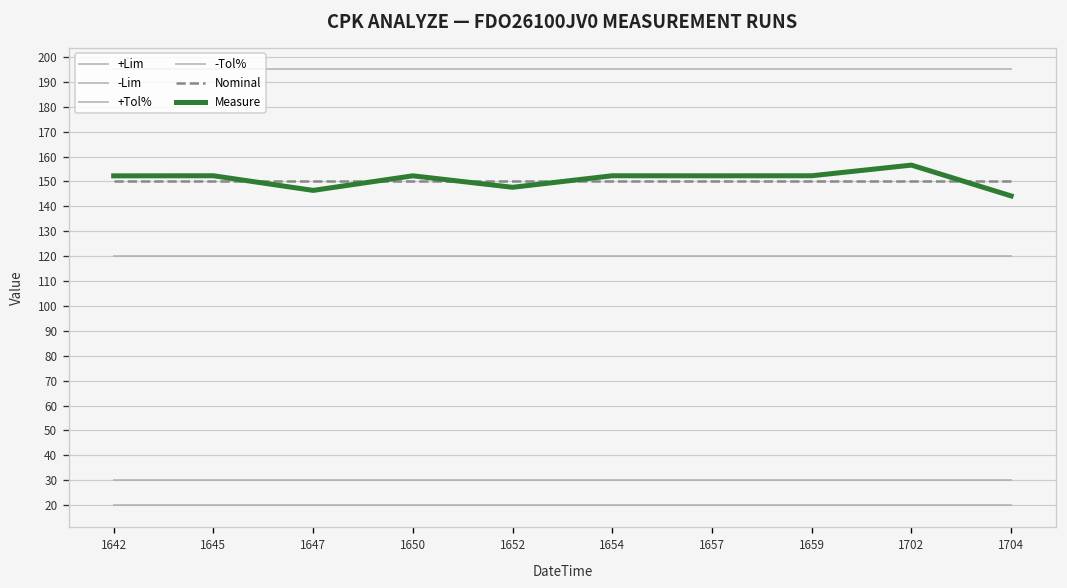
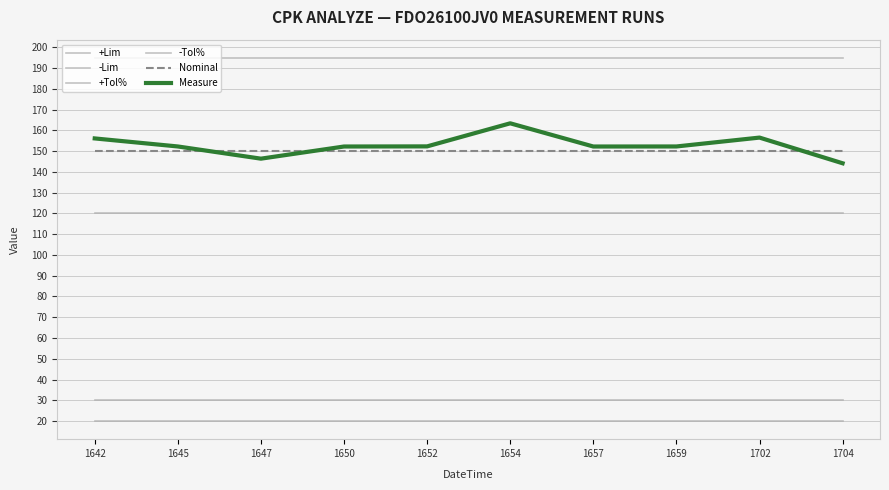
  {
    "Measure": {
-     "1642": 152,
+     "1642": 156,
      "1645": 152,
      "1647": 146,
      "1650": 152,
-     "1652": 148,
-     "1654": 152,
+     "1652": 152,
+     "1654": 163,
      "1657": 152,
      "1659": 152,
      "1702": 157,
      "1704": 144
    }
  }
